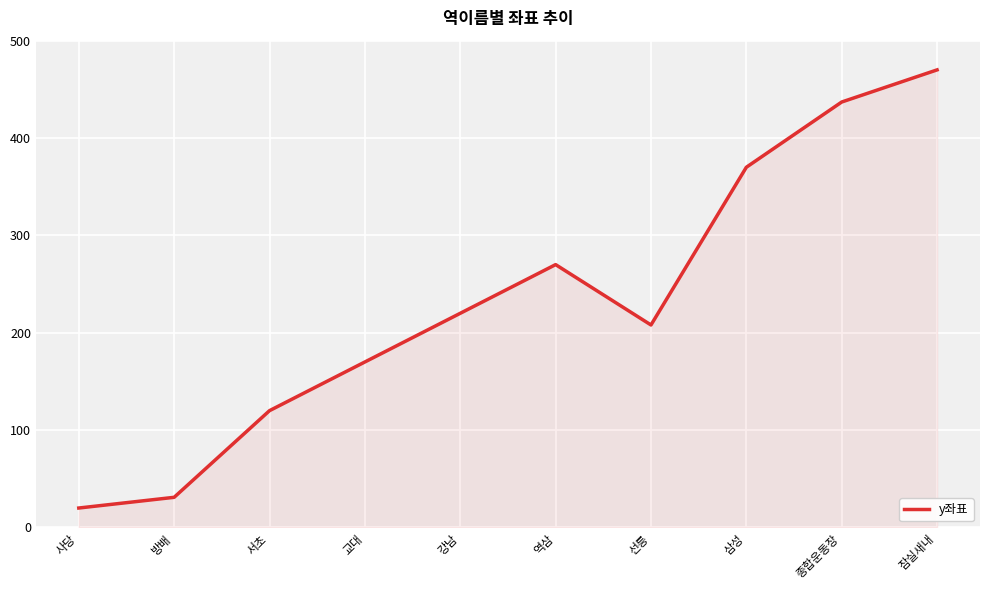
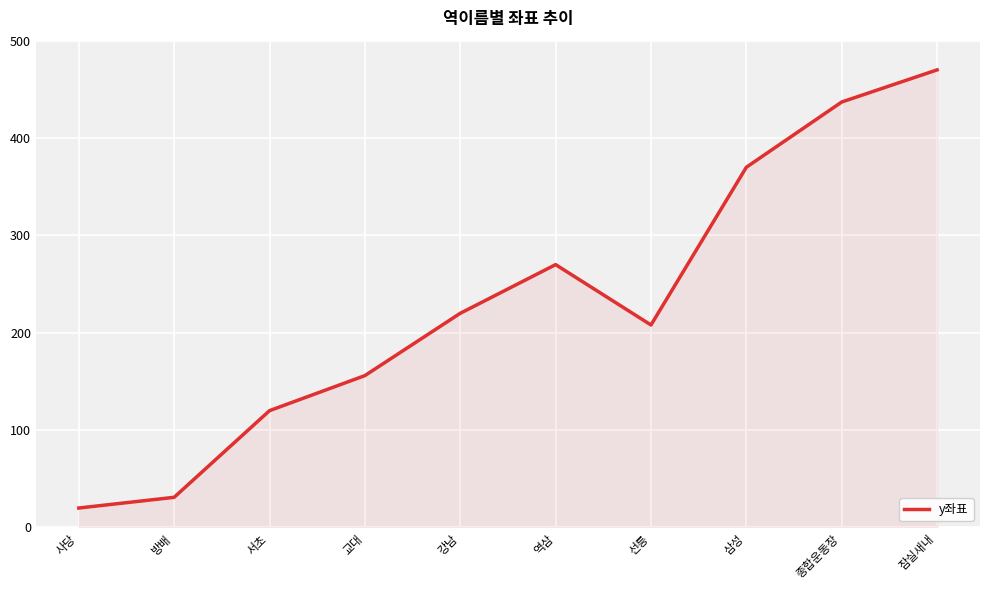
  {
    "사당": 20,
    "방배": 30,
    "서초": 120,
-   "교대": 170,
+   "교대": 160,
    "강남": 220,
    "역삼": 270,
    "선릉": 210,
    "삼성": 370,
    "종합운동장": 440,
    "잠실새내": 470
  }
